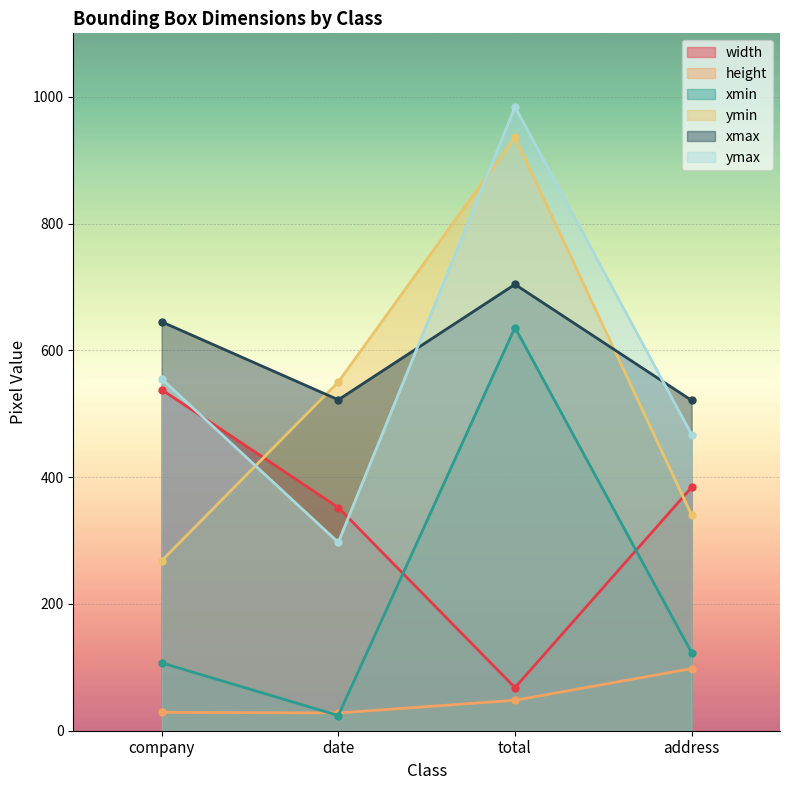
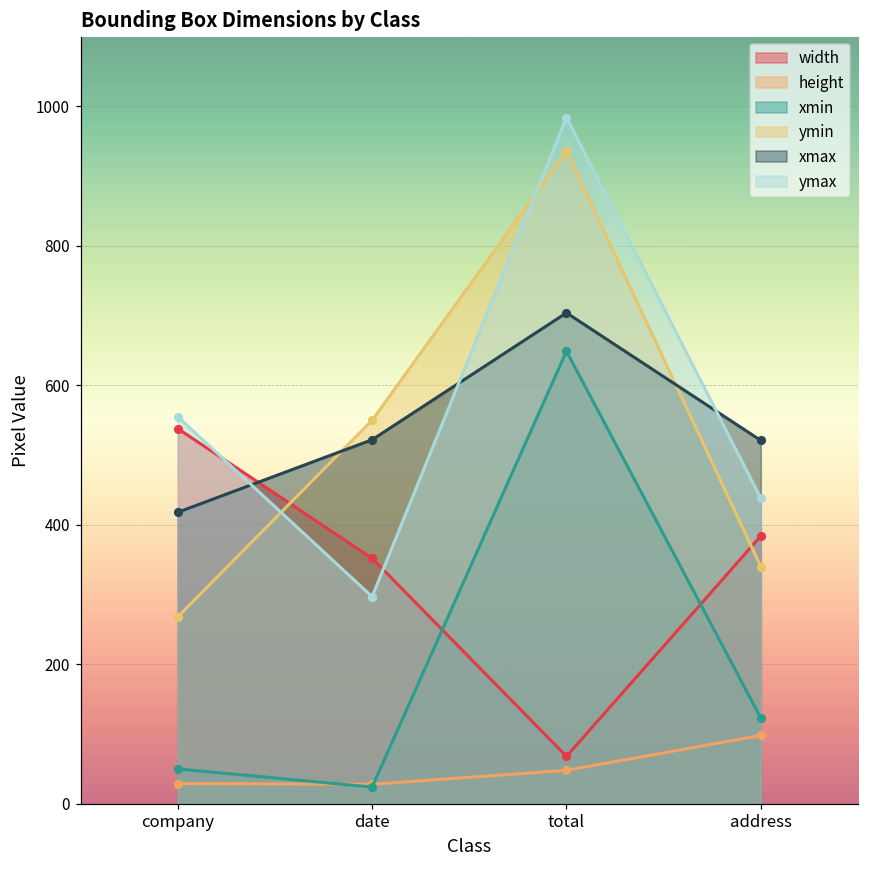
  {
    "width": {
      "company": 540,
      "date": 350,
      "total": 70,
      "address": 380
    },
    "xmin": {
-     "company": 110,
-     "total": 640,
+     "company": 50,
+     "total": 650,
      "address": 120
    },
    "xmax": {
-     "company": 650,
+     "company": 420,
      "date": 520,
      "total": 700,
      "address": 520
    },
    "ymax": {
      "company": 560,
      "date": 300,
      "total": 980,
-     "address": 470
+     "address": 440
    }
  }
